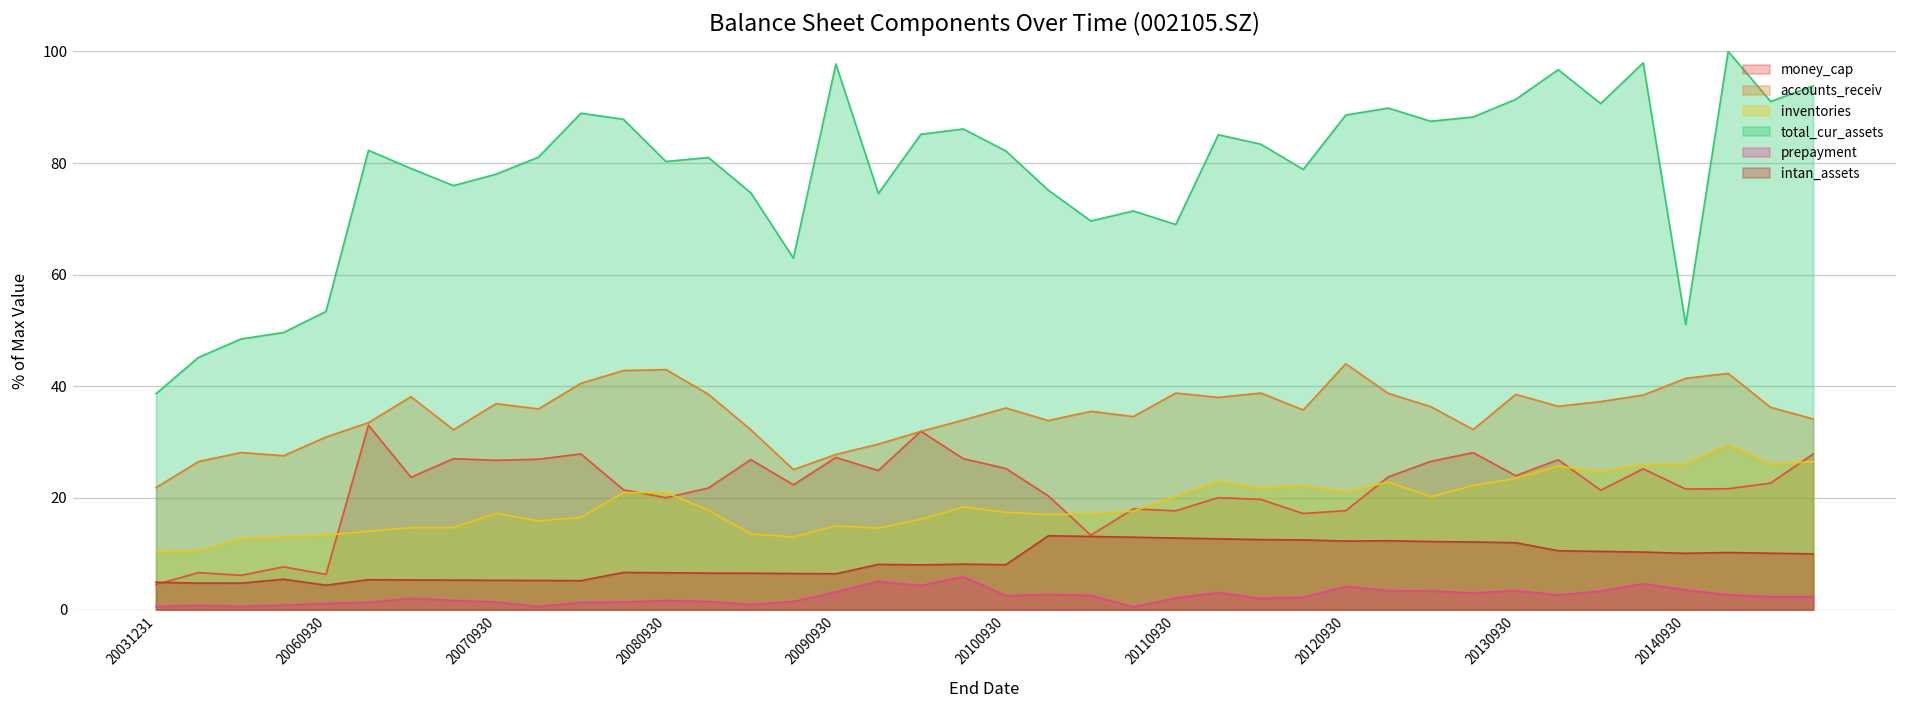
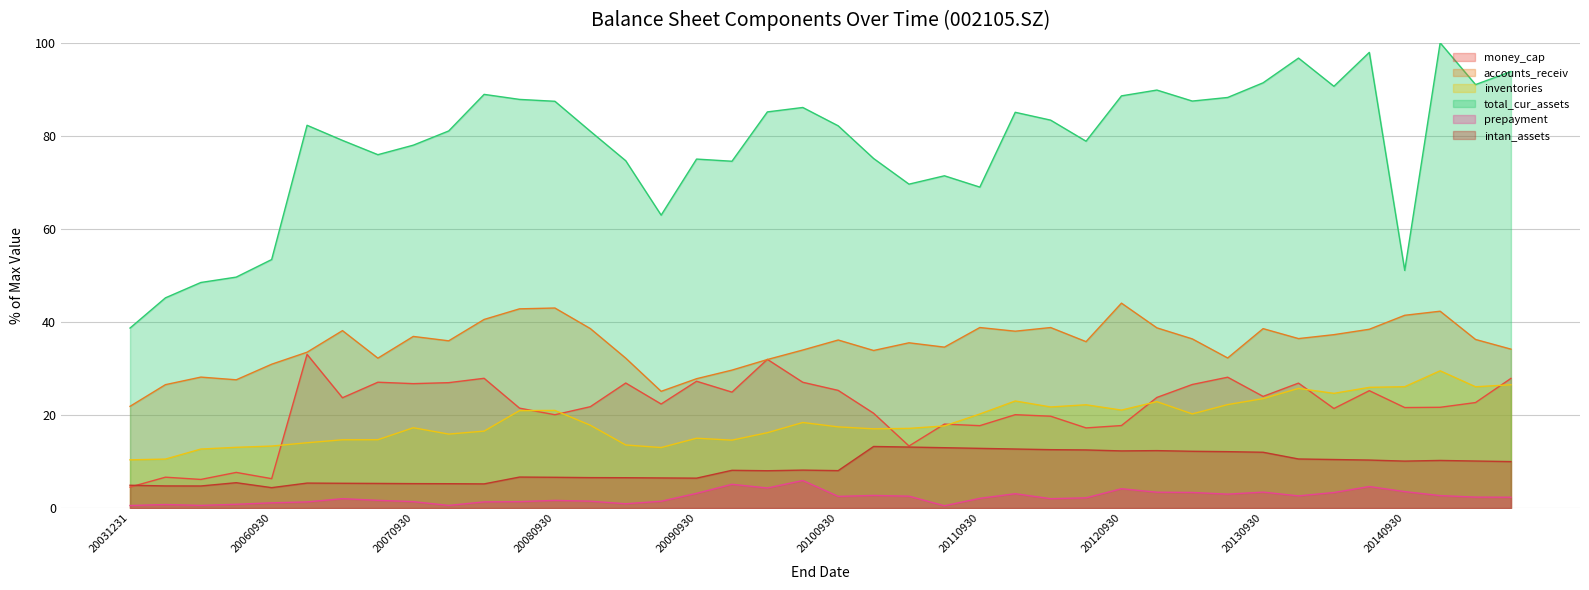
  {
    "total_cur_assets": {
      "20031231": 39,
      "20060930": 53,
      "20070930": 78,
-     "20080930": 80,
-     "20090930": 98,
+     "20080930": 87,
+     "20090930": 75,
      "20100930": 82,
      "20110930": 69,
      "20120930": 89,
      "20130930": 91,
      "20140930": 51
    }
  }
